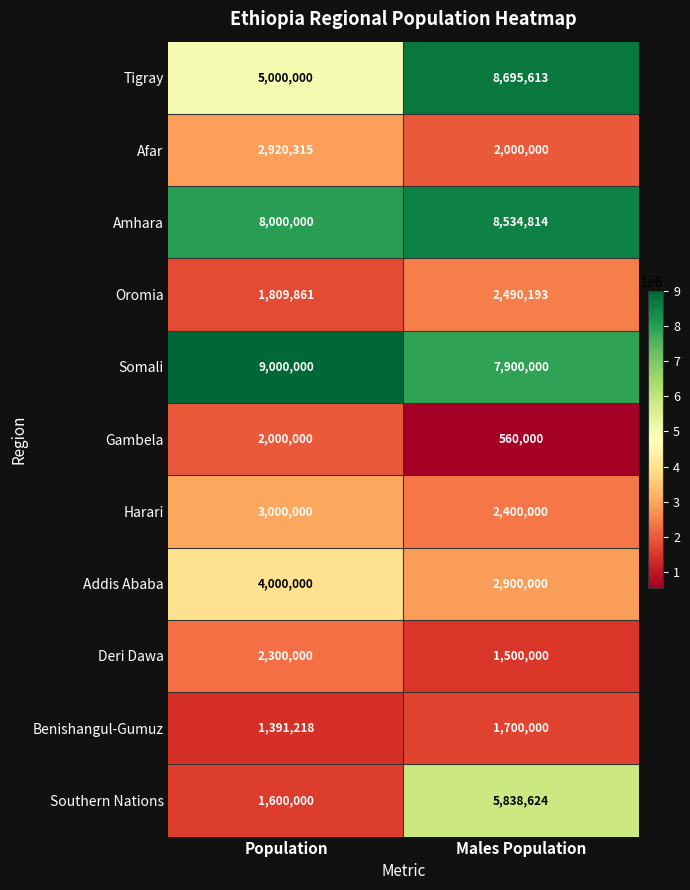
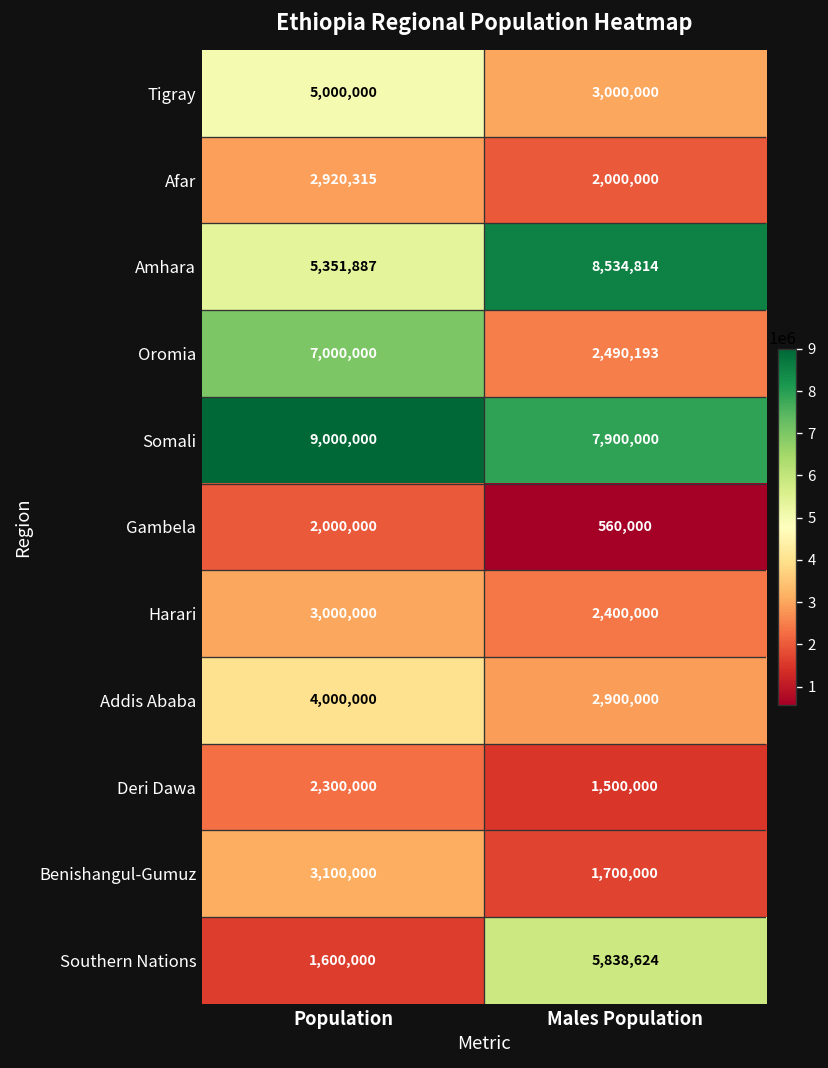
  {
    "Tigray": {
      "Population": "5,000,000",
-     "Males Population": "8,695,613"
+     "Males Population": "3,000,000"
    },
    "Afar": {
      "Population": "2,920,315",
      "Males Population": "2,000,000"
    },
    "Amhara": {
-     "Population": "8,000,000",
+     "Population": "5,351,887",
      "Males Population": "8,534,814"
    },
    "Oromia": {
-     "Population": "1,809,861",
+     "Population": "7,000,000",
      "Males Population": "2,490,193"
    },
    "Somali": {
      "Population": "9,000,000",
      "Males Population": "7,900,000"
    },
    "Gambela": {
      "Population": "2,000,000",
      "Males Population": "560,000"
    },
    "Harari": {
      "Population": "3,000,000",
      "Males Population": "2,400,000"
    },
    "Addis Ababa": {
      "Population": "4,000,000",
      "Males Population": "2,900,000"
    },
    "Deri Dawa": {
      "Population": "2,300,000",
      "Males Population": "1,500,000"
    },
    "Benishangul-Gumuz": {
-     "Population": "1,391,218",
+     "Population": "3,100,000",
      "Males Population": "1,700,000"
    },
    "Southern Nations": {
      "Population": "1,600,000",
      "Males Population": "5,838,624"
    }
  }
